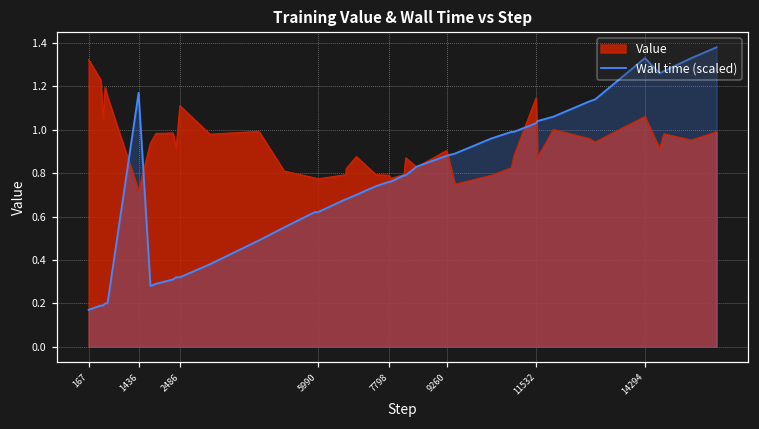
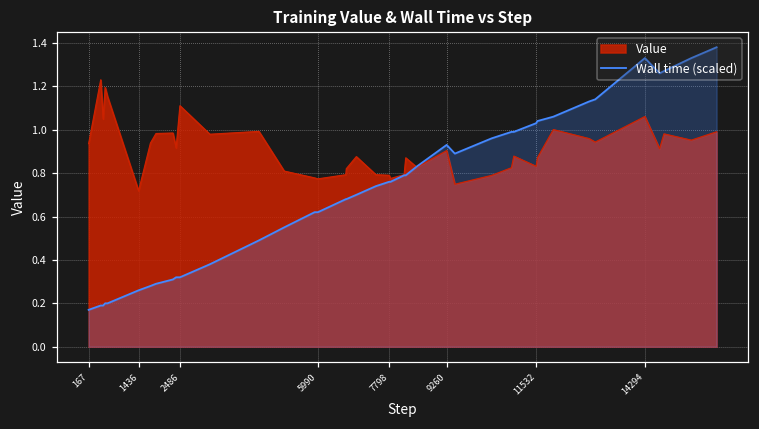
  {
    "Value": {
-     "167": 1.32,
+     "167": 0.94,
      "1436": 0.72,
      "2486": 1.11,
      "5990": 0.77,
      "7798": 0.79,
      "9260": 0.90,
-     "11532": 1.15,
+     "11532": 0.83,
      "14294": 1.06
    },
    "Wall time (scaled)": {
      "167": 0.17,
-     "1436": 1.17,
+     "1436": 0.26,
      "2486": 0.32,
      "5990": 0.62,
      "7798": 0.76,
-     "9260": 0.88,
+     "9260": 0.93,
      "11532": 1.03
    }
  }
